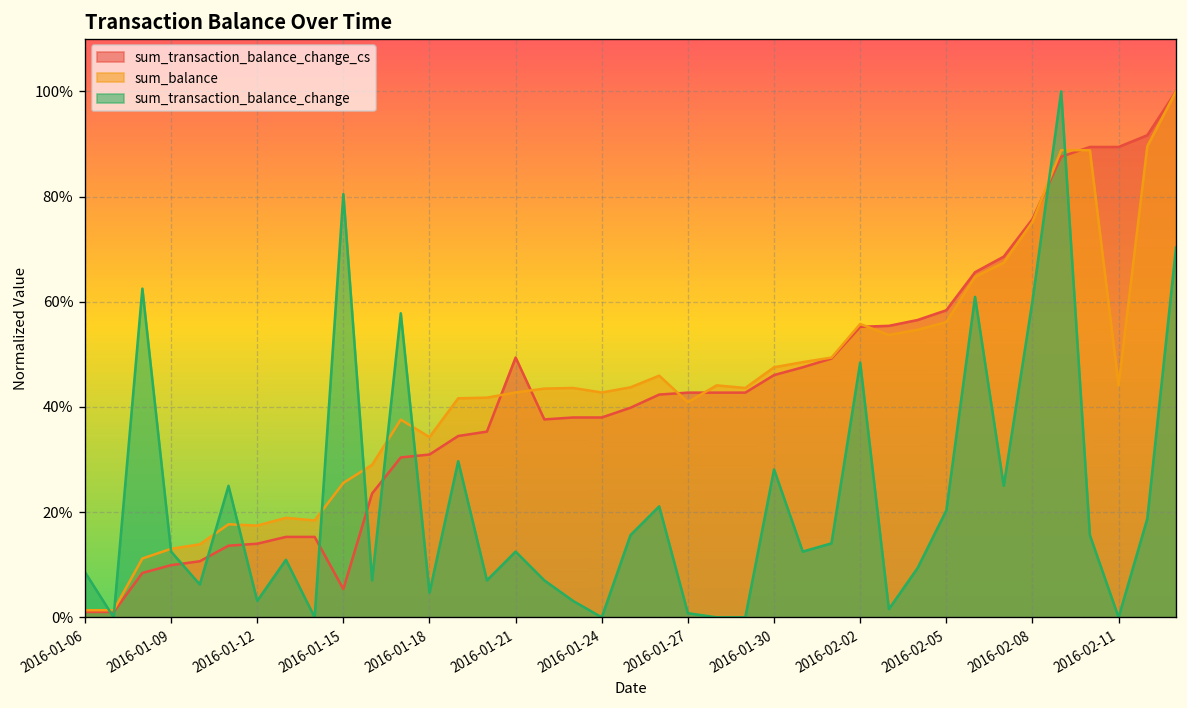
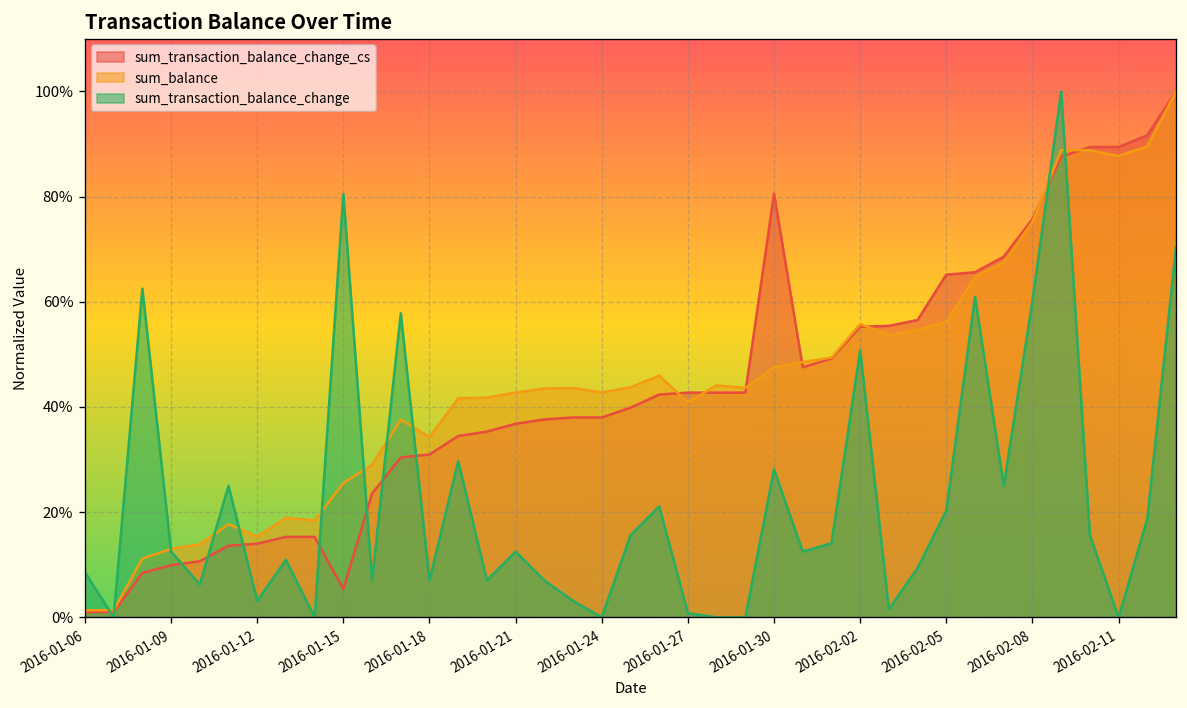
  {
    "sum_transaction_balance_change_cs": {
      "2016-01-09": "10%",
      "2016-01-12": "14%",
      "2016-01-15": "5%",
      "2016-01-18": "31%",
-     "2016-01-21": "49%",
+     "2016-01-21": "37%",
      "2016-01-24": "38%",
      "2016-01-27": "43%",
-     "2016-01-30": "46%",
-     "2016-02-05": "58%",
+     "2016-01-30": "81%",
+     "2016-02-05": "65%",
      "2016-02-11": "89%"
    },
    "sum_balance": {
-     "2016-01-12": "17%",
+     "2016-01-12": "15%",
      "2016-01-15": "26%",
      "2016-01-18": "34%",
      "2016-01-21": "43%",
      "2016-01-24": "43%",
      "2016-01-27": "41%",
      "2016-01-30": "48%",
      "2016-02-05": "56%",
-     "2016-02-11": "44%"
+     "2016-02-11": "88%"
    },
    "sum_transaction_balance_change": {
      "2016-01-06": "9%",
      "2016-01-12": "3%",
      "2016-01-15": "80%",
-     "2016-01-18": "5%",
+     "2016-01-18": "7%",
      "2016-01-21": "13%",
      "2016-01-24": "0%",
      "2016-01-27": "1%",
      "2016-01-30": "28%",
-     "2016-02-02": "48%",
+     "2016-02-02": "51%",
      "2016-02-05": "20%",
      "2016-02-08": "60%",
      "2016-02-11": "0%"
    }
  }
